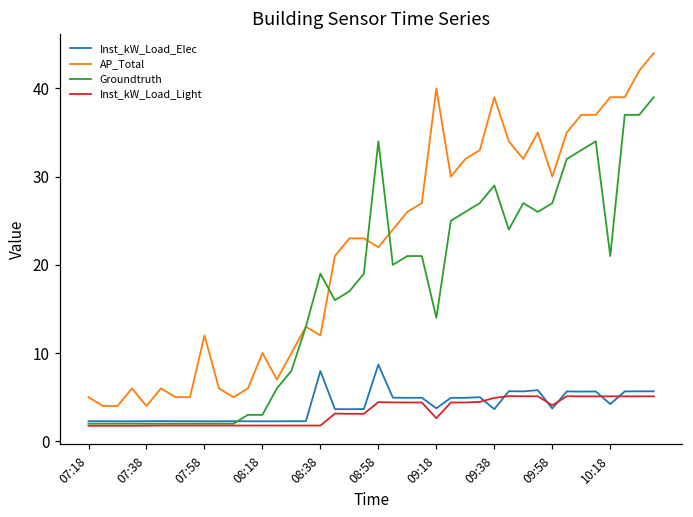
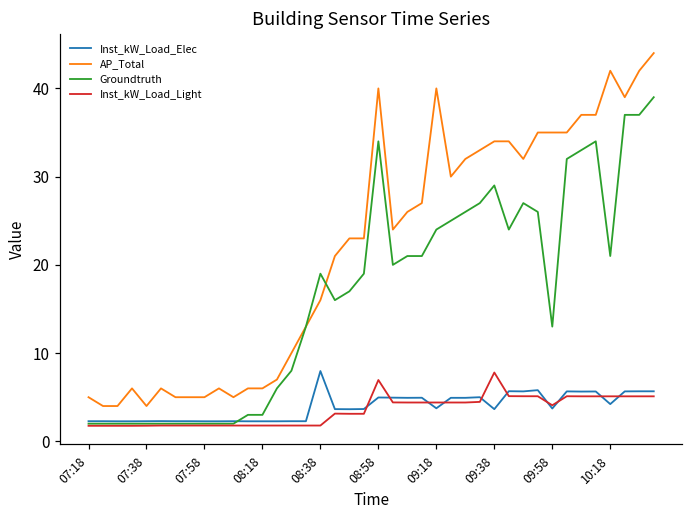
  {
    "Inst_kW_Load_Elec": {
      "08:18": 2,
      "08:38": 8,
-     "08:58": 9,
+     "08:58": 5,
      "09:18": 4,
      "09:38": 4,
      "09:58": 4,
      "10:18": 4
    },
    "AP_Total": {
      "07:18": 5,
      "07:38": 4,
-     "07:58": 12,
-     "08:18": 10,
-     "08:38": 12,
-     "08:58": 22,
+     "07:58": 5,
+     "08:18": 6,
+     "08:38": 16,
+     "08:58": 40,
      "09:18": 40,
-     "09:38": 39,
-     "09:58": 30,
-     "10:18": 39
+     "09:38": 34,
+     "09:58": 35,
+     "10:18": 42
    },
    "Groundtruth": {
      "08:18": 3,
      "08:38": 19,
      "08:58": 34,
-     "09:18": 14,
+     "09:18": 24,
      "09:38": 29,
-     "09:58": 27,
+     "09:58": 13,
      "10:18": 21
    },
    "Inst_kW_Load_Light": {
      "08:18": 2,
      "08:38": 2,
-     "08:58": 4,
-     "09:18": 3,
-     "09:38": 5,
+     "08:58": 7,
+     "09:18": 4,
+     "09:38": 8,
      "09:58": 4,
      "10:18": 5
    }
  }
